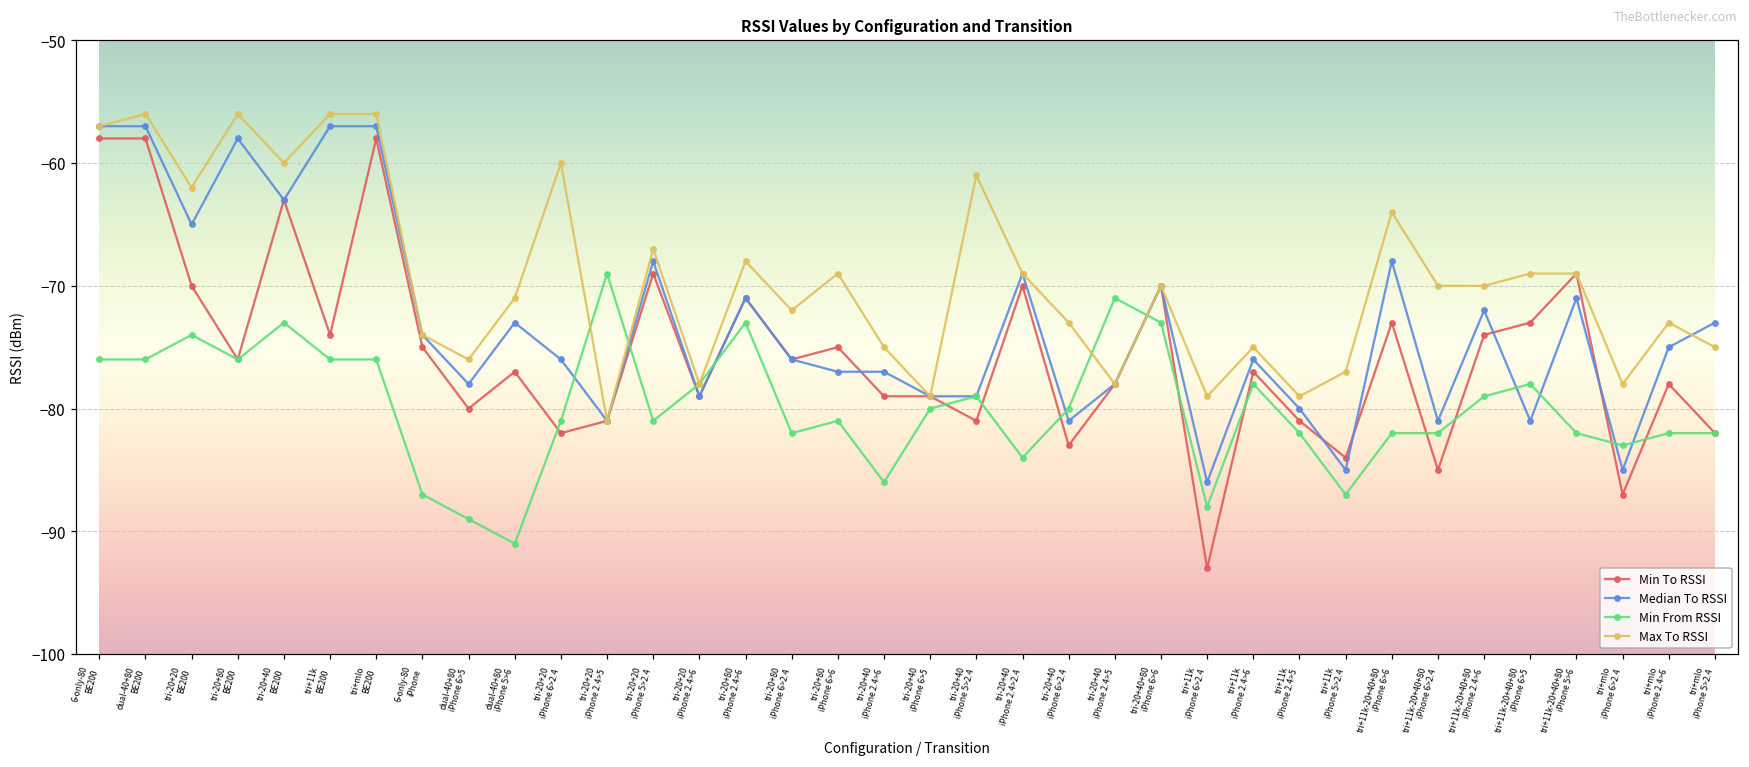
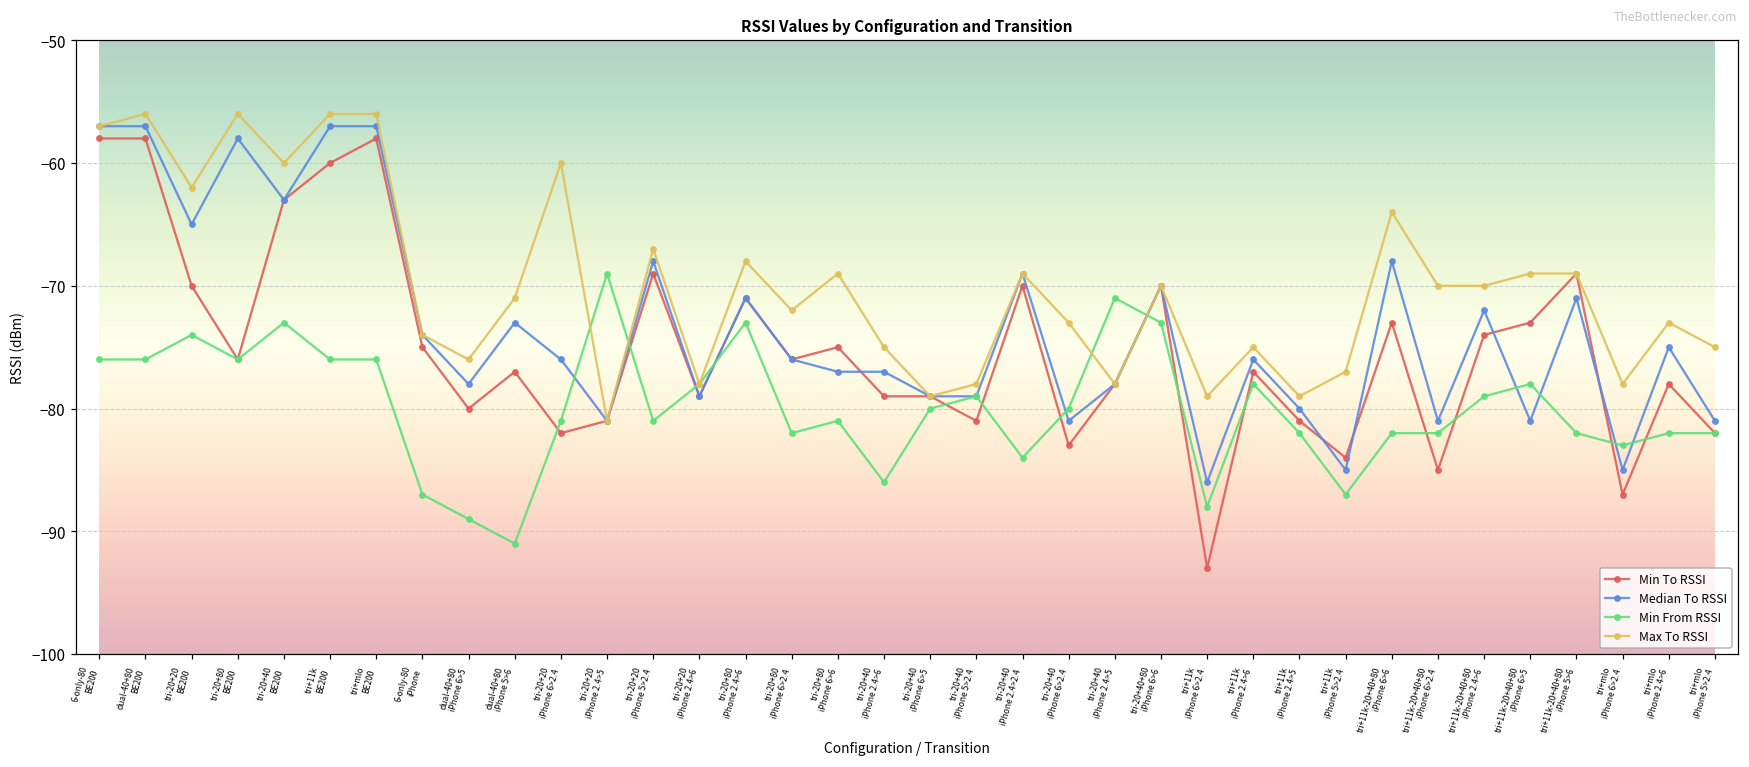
  {
    "Min To RSSI": {
      "6-only-80 BE200": -58,
      "dual-40+80 BE200": -58,
      "tri-20+20 BE200": -70,
-     "tri+11k BE200": -74,
+     "tri+11k BE200": -60,
      "tri+mlo BE200": -58,
      "6-only-80 iPhone": -75,
      "dual-40+80 iPhone 6>5": -80,
      "dual-40+80 iPhone 5>6": -77,
      "tri-20+20 iPhone 6>2.4": -82,
      "tri-20+20 iPhone 5>2.4": -69,
      "tri-20+80 iPhone 6>6": -75,
      "tri-20+40 iPhone 2.4>6": -79,
      "tri-20+40 iPhone 5>2.4": -81,
      "tri-20+40 iPhone 2.4>2.4": -70,
      "tri-20+40 iPhone 6>2.4": -83,
      "tri+11k iPhone 6>2.4": -93,
      "tri+11k iPhone 2.4>6": -77,
      "tri+11k iPhone 2.4>5": -81,
      "tri+11k iPhone 5>2.4": -84,
      "tri+11k-20+40+80 iPhone 6>6": -73,
      "tri+11k-20+40+80 iPhone 6>2.4": -85,
      "tri+11k-20+40+80 iPhone 2.4>6": -74,
      "tri+11k-20+40+80 iPhone 6>5": -73,
      "tri+mlo iPhone 6>2.4": -87,
      "tri+mlo iPhone 2.4>6": -78
    },
    "Median To RSSI": {
      "dual-40+80 BE200": -57,
      "tri-20+20 BE200": -65,
      "tri-20+80 BE200": -58,
      "tri+11k BE200": -57,
      "tri+mlo BE200": -57,
      "dual-40+80 iPhone 6>5": -78,
      "dual-40+80 iPhone 5>6": -73,
      "tri-20+20 iPhone 6>2.4": -76,
      "tri-20+20 iPhone 5>2.4": -68,
      "tri-20+80 iPhone 6>6": -77,
      "tri-20+40 iPhone 2.4>6": -77,
      "tri-20+40 iPhone 6>2.4": -81,
      "tri+11k iPhone 6>2.4": -86,
      "tri+11k iPhone 2.4>6": -76,
      "tri+11k iPhone 2.4>5": -80,
      "tri+11k iPhone 5>2.4": -85,
      "tri+11k-20+40+80 iPhone 6>6": -68,
      "tri+11k-20+40+80 iPhone 6>2.4": -81,
      "tri+11k-20+40+80 iPhone 2.4>6": -72,
      "tri+11k-20+40+80 iPhone 6>5": -81,
      "tri+11k-20+40+80 iPhone 5>6": -71,
      "tri+mlo iPhone 6>2.4": -85,
      "tri+mlo iPhone 2.4>6": -75,
-     "tri+mlo iPhone 5>2.4": -73
+     "tri+mlo iPhone 5>2.4": -81
    },
    "Min From RSSI": {
      "6-only-80 BE200": -76,
      "dual-40+80 BE200": -76,
      "tri-20+20 BE200": -74,
      "tri-20+40 BE200": -73,
      "tri+11k BE200": -76,
      "tri+mlo BE200": -76,
      "6-only-80 iPhone": -87,
      "dual-40+80 iPhone 6>5": -89,
      "dual-40+80 iPhone 5>6": -91,
      "tri-20+20 iPhone 6>2.4": -81,
      "tri-20+20 iPhone 2.4>5": -69,
      "tri-20+20 iPhone 5>2.4": -81,
      "tri-20+80 iPhone 2.4>6": -73,
      "tri-20+80 iPhone 6>2.4": -82,
      "tri-20+80 iPhone 6>6": -81,
      "tri-20+40 iPhone 2.4>6": -86,
      "tri-20+40 iPhone 6>5": -80,
      "tri-20+40 iPhone 2.4>2.4": -84,
      "tri-20+40 iPhone 6>2.4": -80,
      "tri-20+40 iPhone 2.4>5": -71,
      "tri-20+40+80 iPhone 6>6": -73,
      "tri+11k iPhone 6>2.4": -88,
      "tri+11k iPhone 2.4>6": -78,
      "tri+11k iPhone 2.4>5": -82,
      "tri+11k iPhone 5>2.4": -87,
      "tri+11k-20+40+80 iPhone 6>6": -82,
      "tri+11k-20+40+80 iPhone 6>2.4": -82,
      "tri+11k-20+40+80 iPhone 2.4>6": -79,
      "tri+11k-20+40+80 iPhone 6>5": -78,
      "tri+11k-20+40+80 iPhone 5>6": -82,
      "tri+mlo iPhone 6>2.4": -83,
      "tri+mlo iPhone 2.4>6": -82
    },
    "Max To RSSI": {
      "dual-40+80 BE200": -56,
      "tri-20+20 BE200": -62,
      "tri-20+80 BE200": -56,
      "tri-20+40 BE200": -60,
      "tri+11k BE200": -56,
      "tri+mlo BE200": -56,
      "dual-40+80 iPhone 6>5": -76,
      "dual-40+80 iPhone 5>6": -71,
      "tri-20+20 iPhone 6>2.4": -60,
      "tri-20+20 iPhone 5>2.4": -67,
      "tri-20+80 iPhone 2.4>6": -68,
      "tri-20+80 iPhone 6>2.4": -72,
      "tri-20+80 iPhone 6>6": -69,
      "tri-20+40 iPhone 2.4>6": -75,
-     "tri-20+40 iPhone 5>2.4": -61,
+     "tri-20+40 iPhone 5>2.4": -78,
      "tri-20+40 iPhone 6>2.4": -73,
      "tri+11k iPhone 6>2.4": -79,
      "tri+11k iPhone 2.4>6": -75,
      "tri+11k iPhone 2.4>5": -79,
      "tri+11k iPhone 5>2.4": -77,
      "tri+11k-20+40+80 iPhone 6>6": -64,
      "tri+11k-20+40+80 iPhone 6>2.4": -70,
      "tri+11k-20+40+80 iPhone 2.4>6": -70,
      "tri+11k-20+40+80 iPhone 6>5": -69,
      "tri+mlo iPhone 6>2.4": -78,
      "tri+mlo iPhone 2.4>6": -73,
      "tri+mlo iPhone 5>2.4": -75
    }
  }
